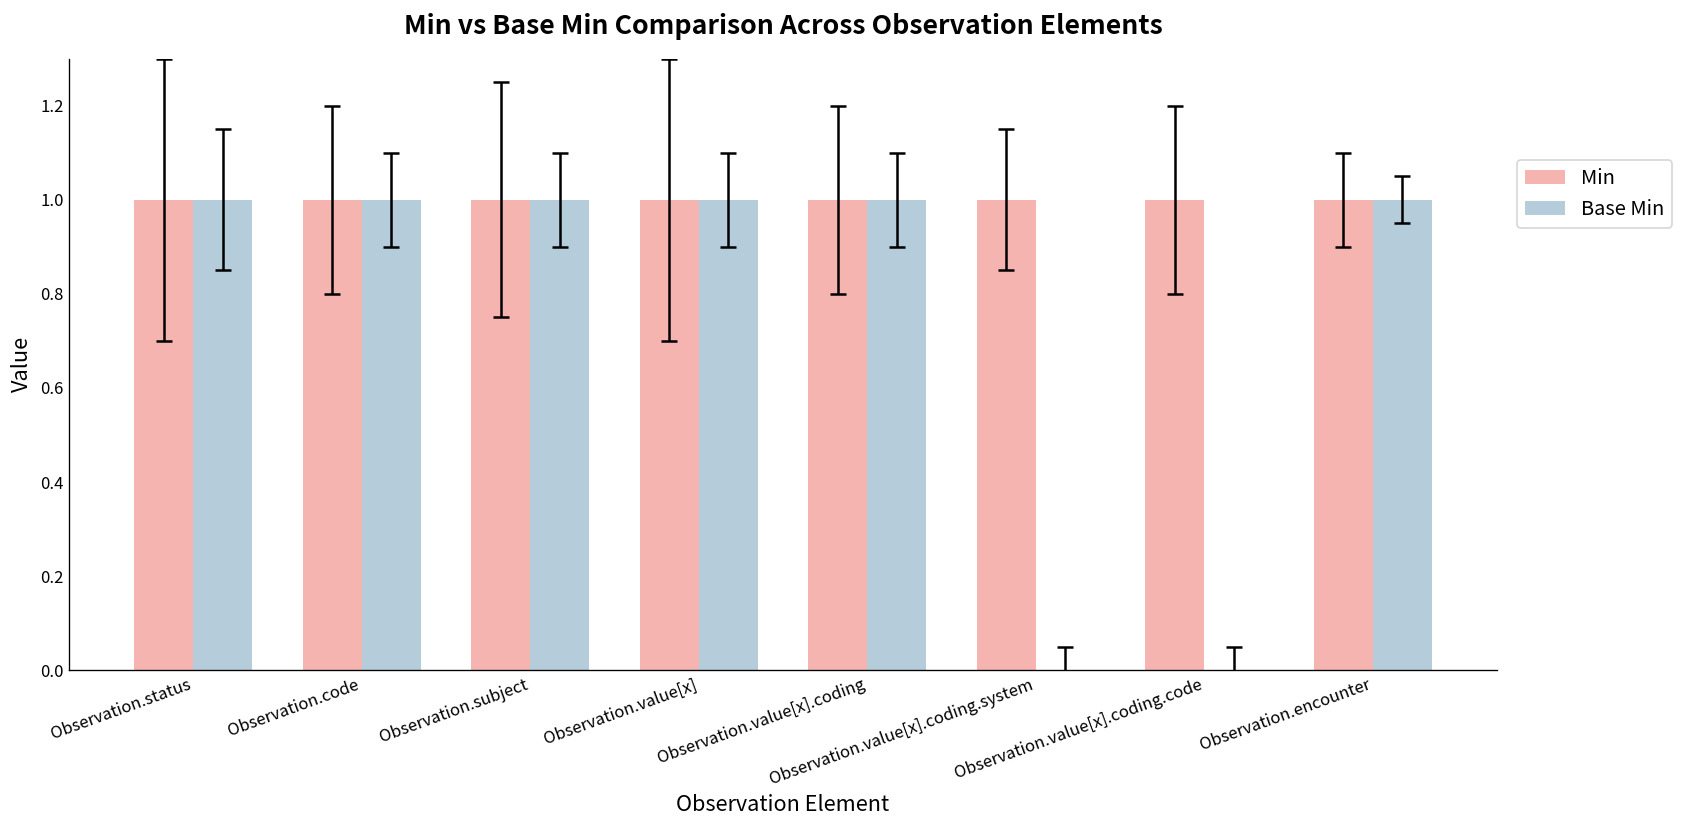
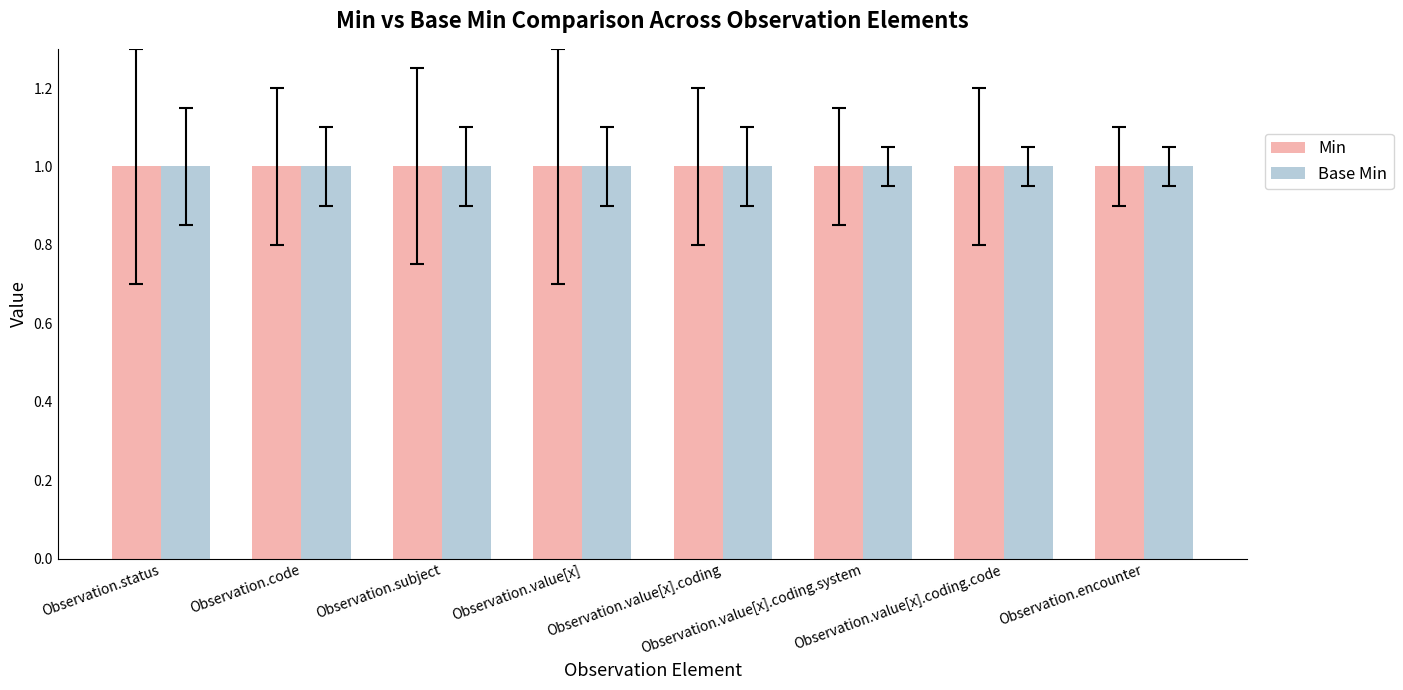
  {
    "Min": {
      "Observation.status": 1,
      "Observation.code": 1,
      "Observation.subject": 1,
      "Observation.value[x]": 1,
      "Observation.value[x].coding": 1,
      "Observation.value[x].coding.system": 1,
      "Observation.value[x].coding.code": 1,
      "Observation.encounter": 1
    },
    "Base Min": {
      "Observation.status": 1,
      "Observation.code": 1,
      "Observation.subject": 1,
      "Observation.value[x]": 1,
      "Observation.value[x].coding": 1,
-     "Observation.value[x].coding.system": 0,
-     "Observation.value[x].coding.code": 0,
+     "Observation.value[x].coding.system": 1,
+     "Observation.value[x].coding.code": 1,
      "Observation.encounter": 1
    }
  }
